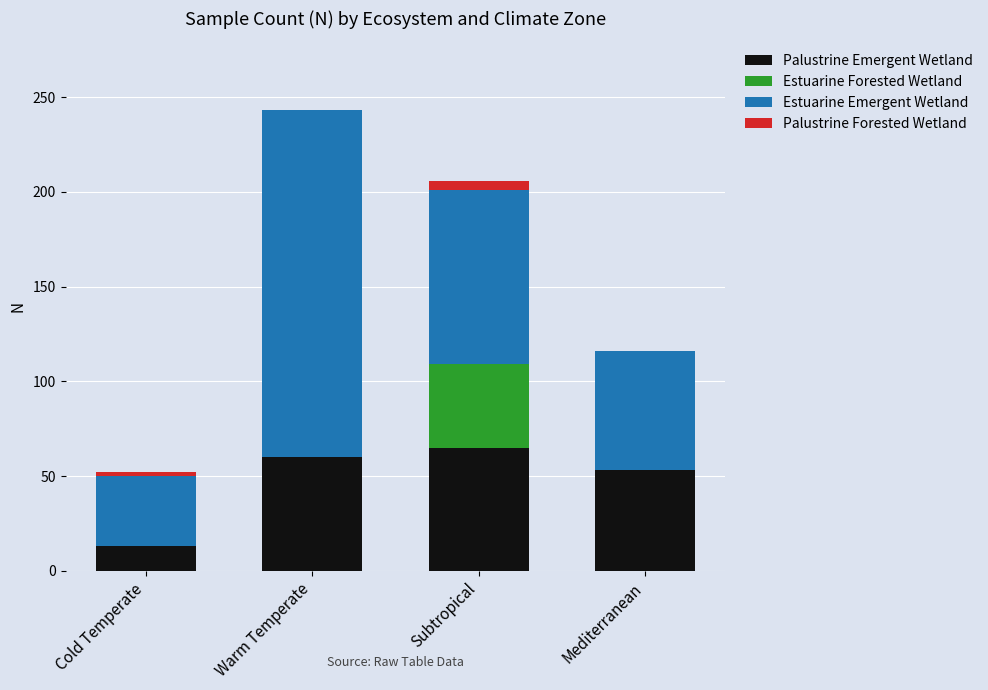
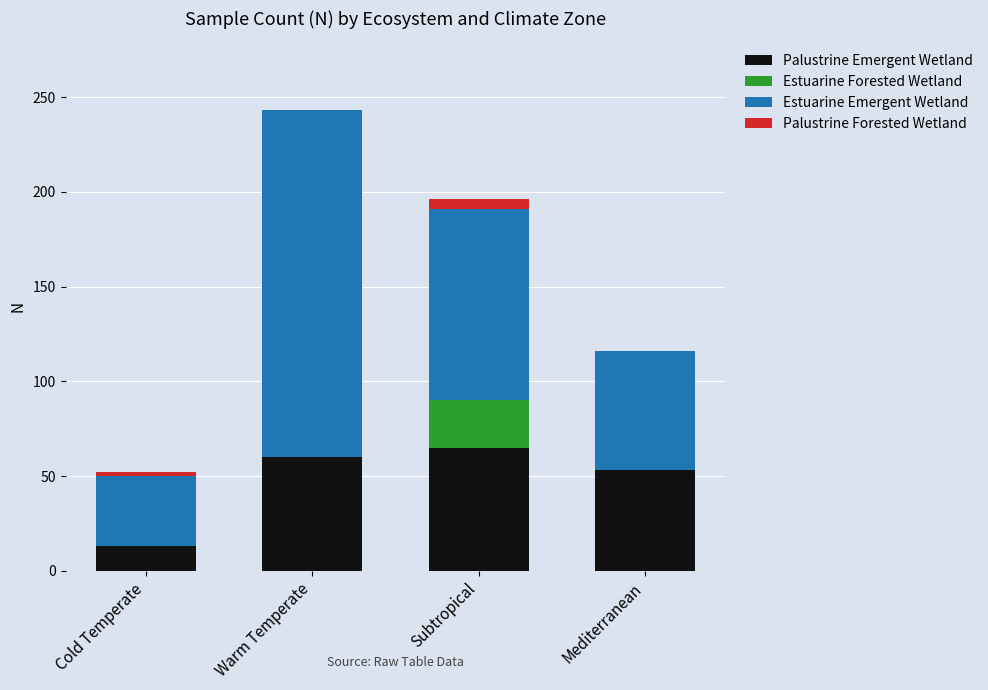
  {
    "Palustrine Emergent Wetland": {
      "Cold Temperate": 13,
      "Warm Temperate": 60,
      "Subtropical": 65,
      "Mediterranean": 53
    },
    "Estuarine Forested Wetland": {
      "Cold Temperate": 0,
      "Warm Temperate": 0,
-     "Subtropical": 44,
+     "Subtropical": 25,
      "Mediterranean": 0
    },
    "Estuarine Emergent Wetland": {
      "Cold Temperate": 37,
      "Warm Temperate": 183,
-     "Subtropical": 92,
+     "Subtropical": 101,
      "Mediterranean": 63
    },
    "Palustrine Forested Wetland": {
      "Cold Temperate": 2,
      "Warm Temperate": 0,
      "Subtropical": 5,
      "Mediterranean": 0
    }
  }
